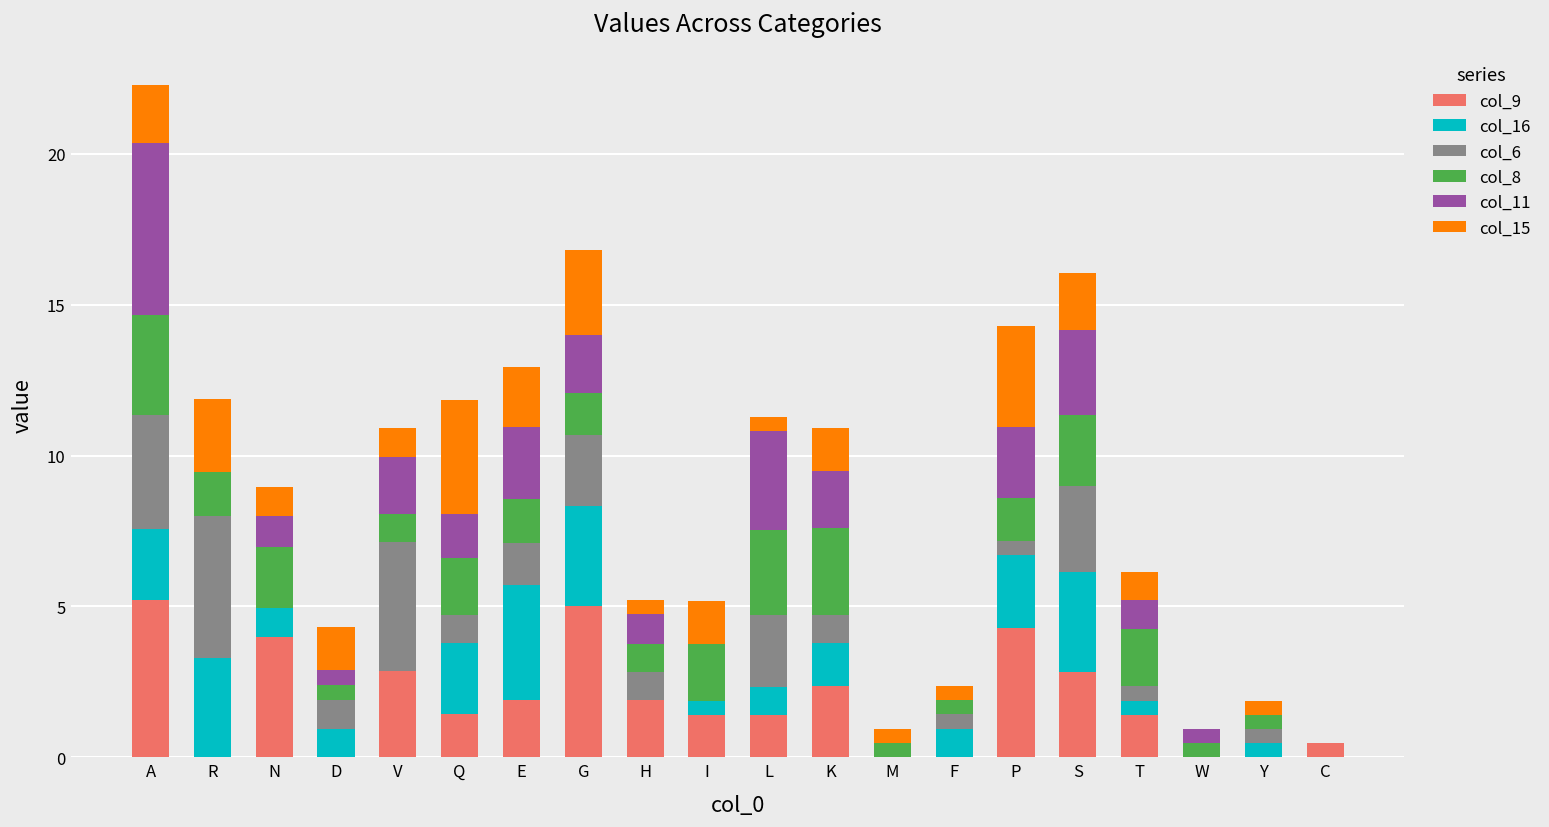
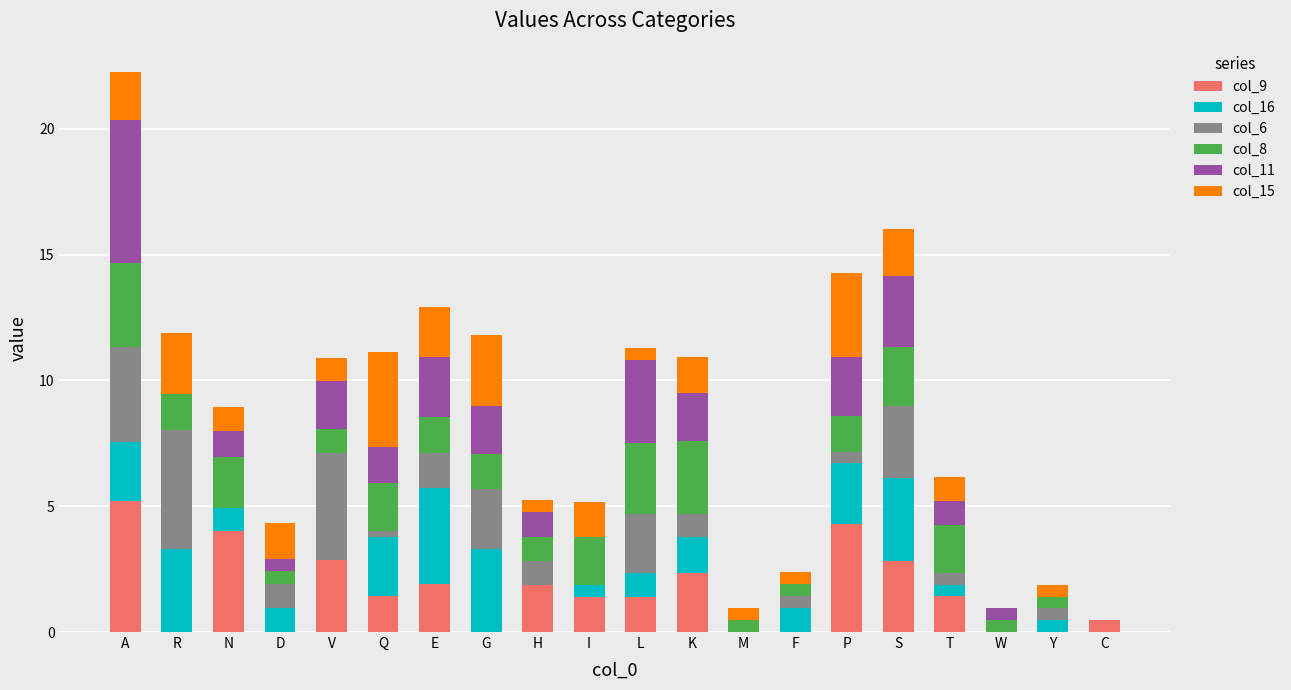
  {
    "col_9": {
      "A": 5.2,
      "R": 0,
      "N": 4,
      "D": 0,
      "V": 2.9,
      "Q": 1.4,
      "E": 1.9,
-     "G": 5,
+     "G": 0,
      "H": 1.9,
      "I": 1.4,
      "L": 1.4,
      "K": 2.4,
      "M": 0,
      "F": 0,
      "P": 4.3,
      "S": 2.8,
      "T": 1.4,
      "W": 0,
      "Y": 0,
      "C": 0.5
    },
    "col_16": {
      "A": 2.4,
      "R": 3.3,
      "N": 0.9,
      "D": 0.9,
      "V": 0.0,
      "Q": 2.4,
      "E": 3.8,
      "G": 3.3,
      "H": 0.0,
      "I": 0.5,
      "L": 0.9,
      "K": 1.4,
      "M": 0.0,
      "F": 0.9,
      "P": 2.4,
      "S": 3.3,
      "T": 0.5,
      "W": 0.0,
      "Y": 0.5,
      "C": 0.0
    },
    "col_6": {
      "A": 3.8,
      "R": 4.7,
      "N": 0.0,
      "D": 0.9,
      "V": 4.2,
-     "Q": 0.9,
+     "Q": 0.2,
      "E": 1.4,
      "G": 2.4,
      "H": 0.9,
      "I": 0.0,
      "L": 2.4,
      "K": 0.9,
      "M": 0.0,
      "F": 0.5,
      "P": 0.5,
      "S": 2.8,
      "T": 0.5,
      "W": 0.0,
      "Y": 0.5,
      "C": 0.0
    },
    "col_8": {
      "A": 3.3,
      "R": 1.4,
      "N": 2.0,
      "D": 0.5,
      "V": 0.9,
      "Q": 1.9,
      "E": 1.4,
      "G": 1.4,
      "H": 0.9,
      "I": 1.9,
      "L": 2.8,
      "K": 2.9,
      "M": 0.5,
      "F": 0.5,
      "P": 1.4,
      "S": 2.4,
      "T": 1.9,
      "W": 0.5,
      "Y": 0.5,
      "C": 0.0
    },
    "col_11": {
      "A": 5.7,
      "R": 0.0,
      "N": 1.0,
      "D": 0.5,
      "V": 1.9,
      "Q": 1.4,
      "E": 2.4,
      "G": 1.9,
      "H": 1.0,
      "I": 0.0,
      "L": 3.3,
      "K": 1.9,
      "M": 0.0,
      "F": 0.0,
      "P": 2.4,
      "S": 2.8,
      "T": 1.0,
      "W": 0.5,
      "Y": 0.0,
      "C": 0.0
    },
    "col_15": {
      "A": 1.9,
      "R": 2.4,
      "N": 0.9,
      "D": 1.4,
      "V": 0.9,
      "Q": 3.8,
      "E": 2.0,
      "G": 2.8,
      "H": 0.5,
      "I": 1.4,
      "L": 0.5,
      "K": 1.4,
      "M": 0.5,
      "F": 0.5,
      "P": 3.3,
      "S": 1.9,
      "T": 0.9,
      "W": 0.0,
      "Y": 0.5,
      "C": 0.0
    }
  }
